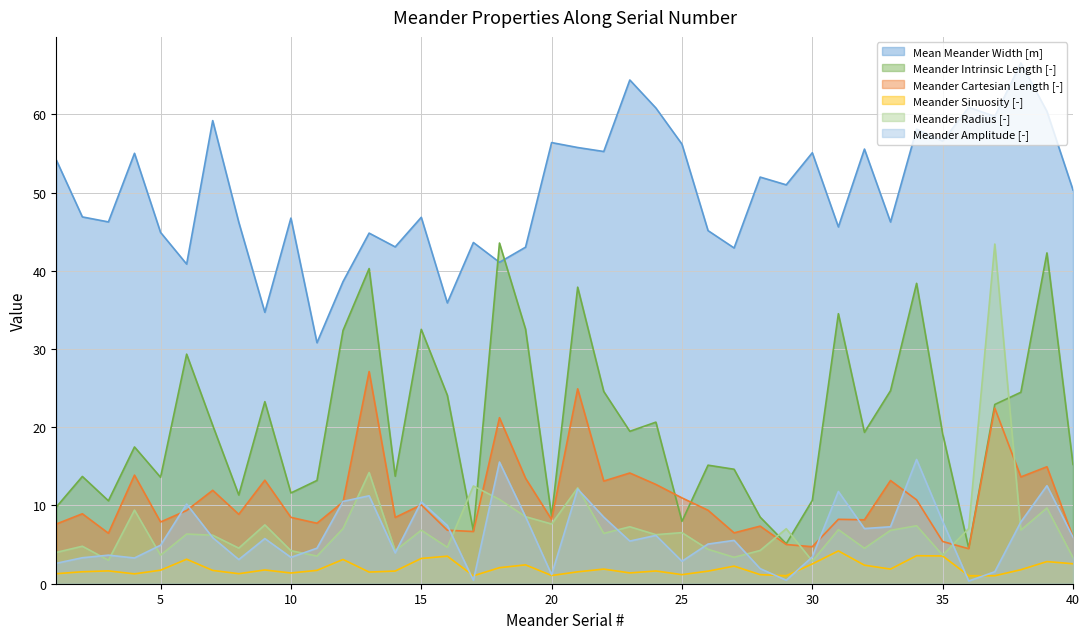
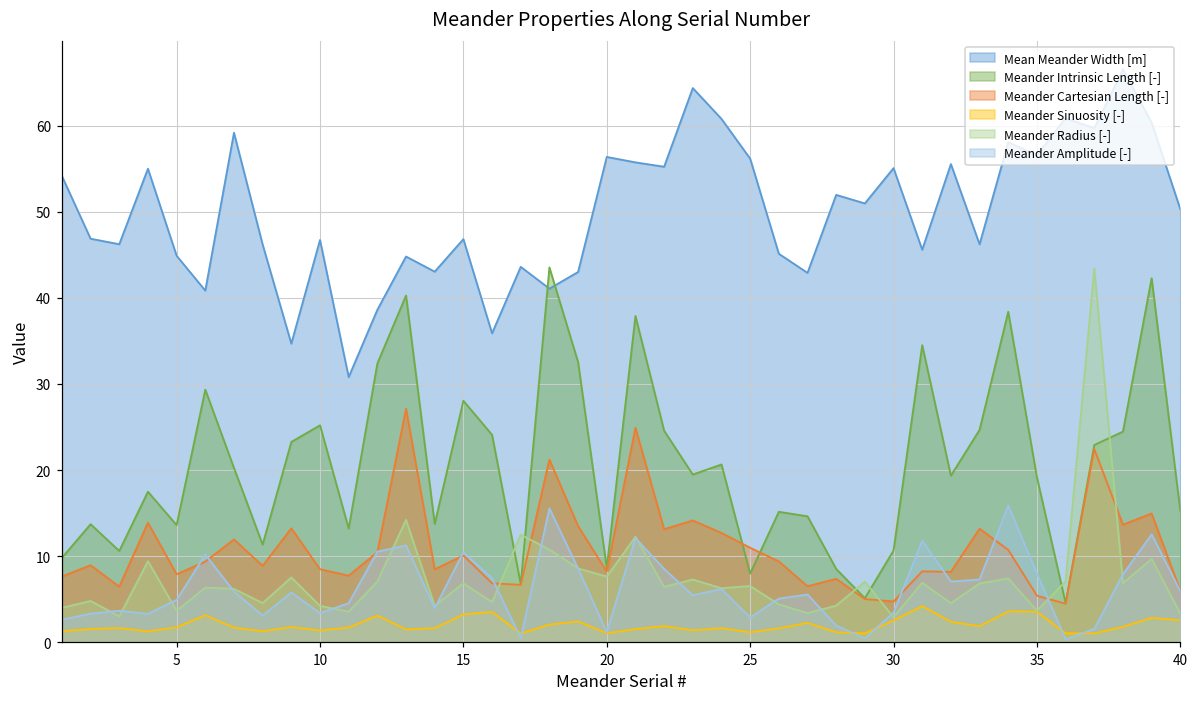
  {
    "Meander Intrinsic Length [-]": {
      "5": 14,
-     "10": 12,
-     "15": 33,
+     "10": 25,
+     "15": 28,
      "20": 9,
      "25": 8,
      "30": 11,
      "35": 19,
      "40": 15
    },
    "Meander Radius [-]": {
      "5": 4,
      "10": 4,
      "15": 7,
      "20": 8,
      "25": 7,
      "30": 3,
      "40": 3
    }
  }
